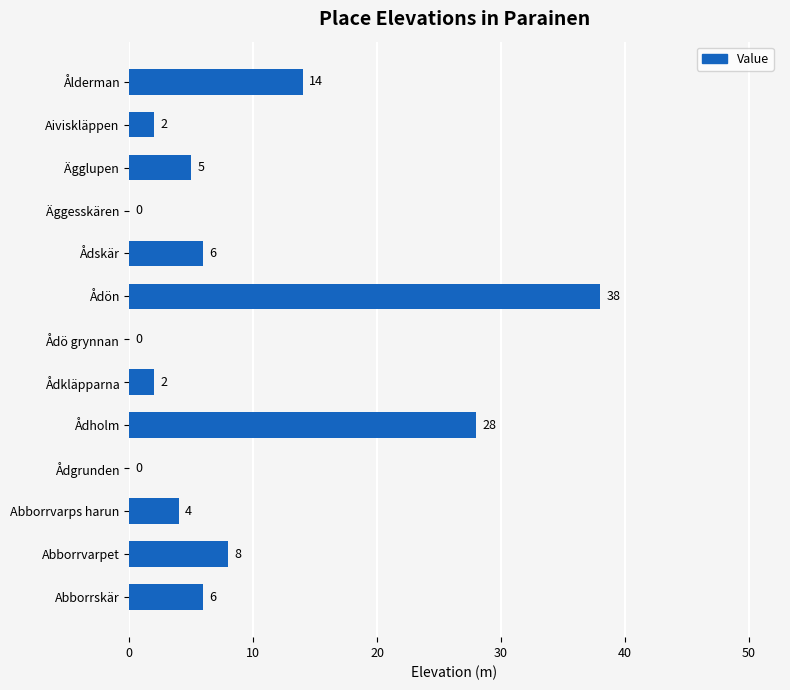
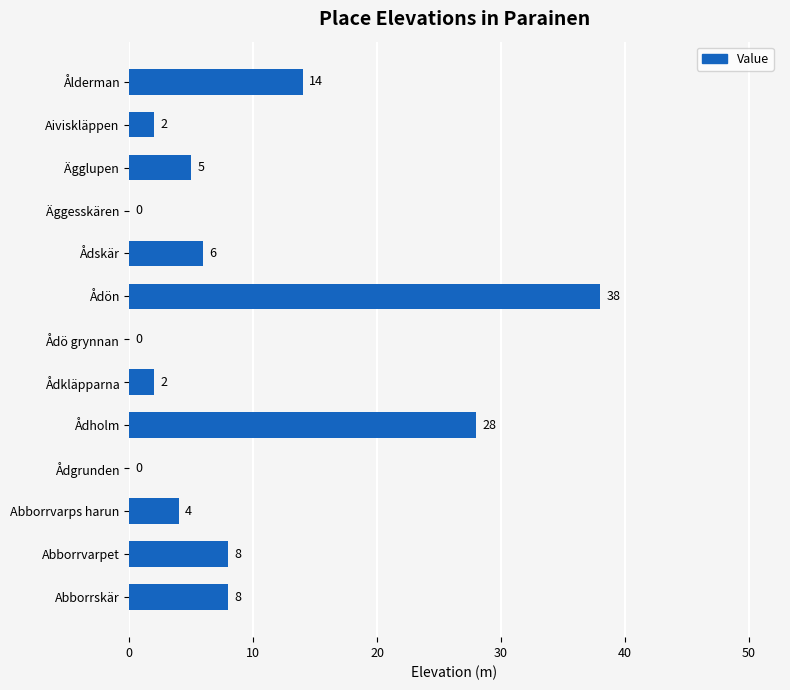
  {
    "Ålderman": 14,
    "Aiviskläppen": 2,
    "Ägglupen": 5,
    "Äggesskären": 0,
    "Ådskär": 6,
    "Ådön": 38,
    "Ådö grynnan": 0,
    "Ådkläpparna": 2,
    "Ådholm": 28,
    "Ådgrunden": 0,
    "Abborrvarps harun": 4,
    "Abborrvarpet": 8,
-   "Abborrskär": 6
+   "Abborrskär": 8
  }
